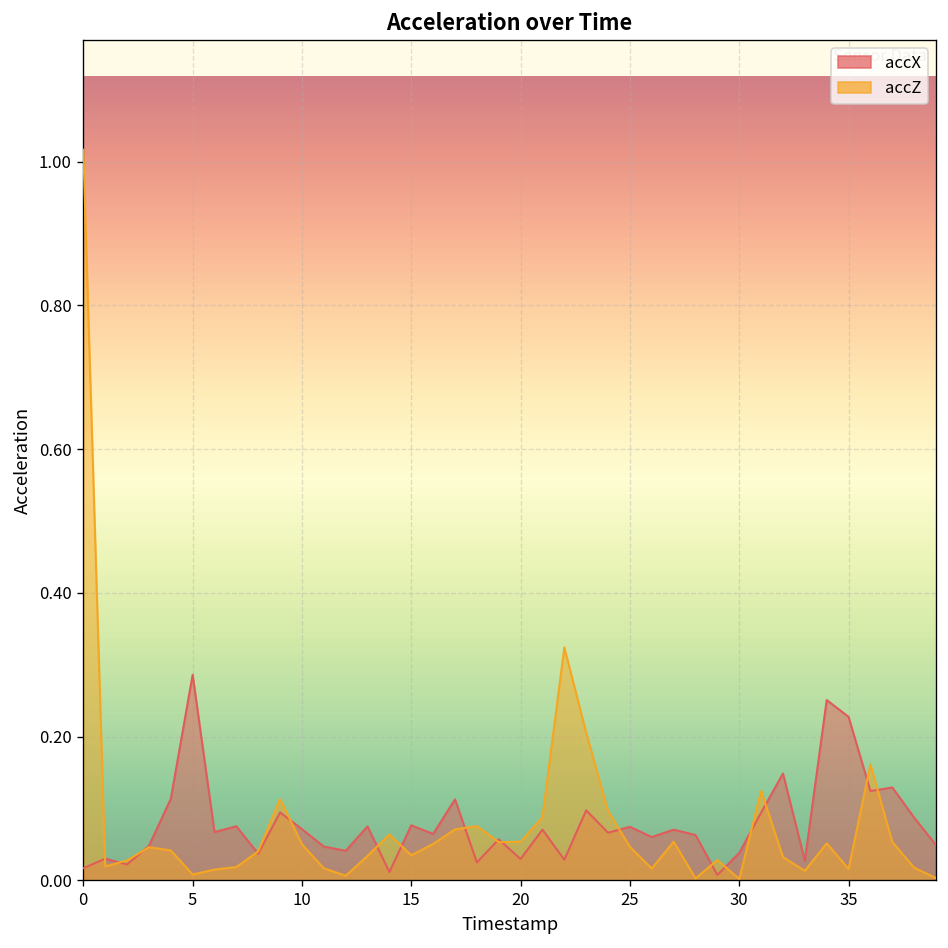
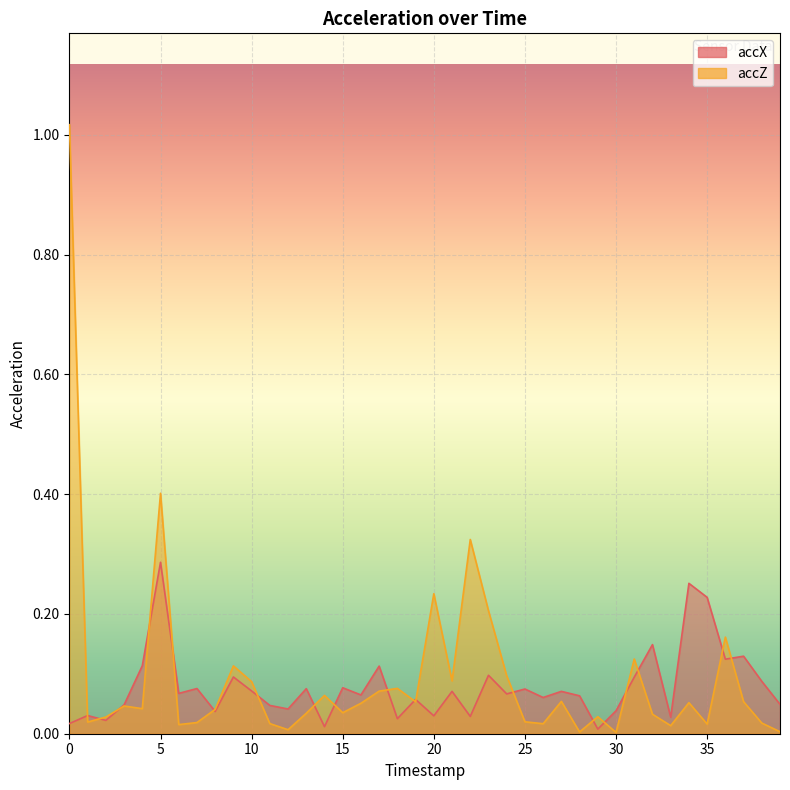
  {
    "accX": {
      "0": 0.02,
      "5": 0.29,
      "10": 0.07,
      "15": 0.08,
      "20": 0.03,
      "25": 0.07,
      "30": 0.04,
      "35": 0.23
    },
    "accZ": {
      "0": 1.02,
-     "5": 0.01,
-     "10": 0.05,
+     "5": 0.40,
+     "10": 0.09,
      "15": 0.04,
-     "20": 0.05,
-     "25": 0.05,
+     "20": 0.23,
+     "25": 0.02,
      "30": 0.00,
      "35": 0.02
    }
  }
